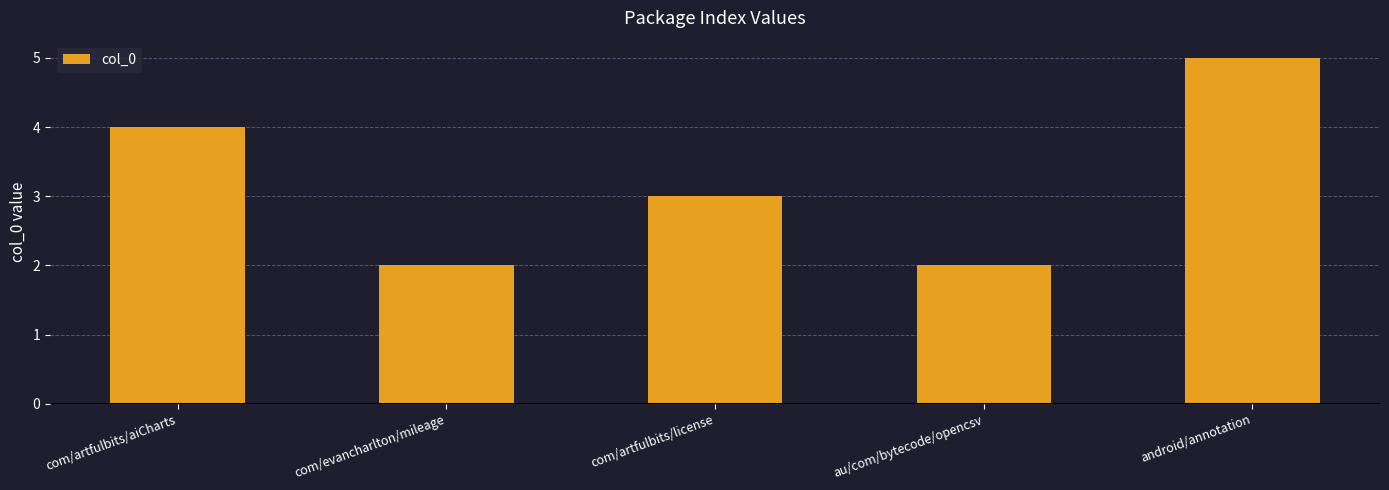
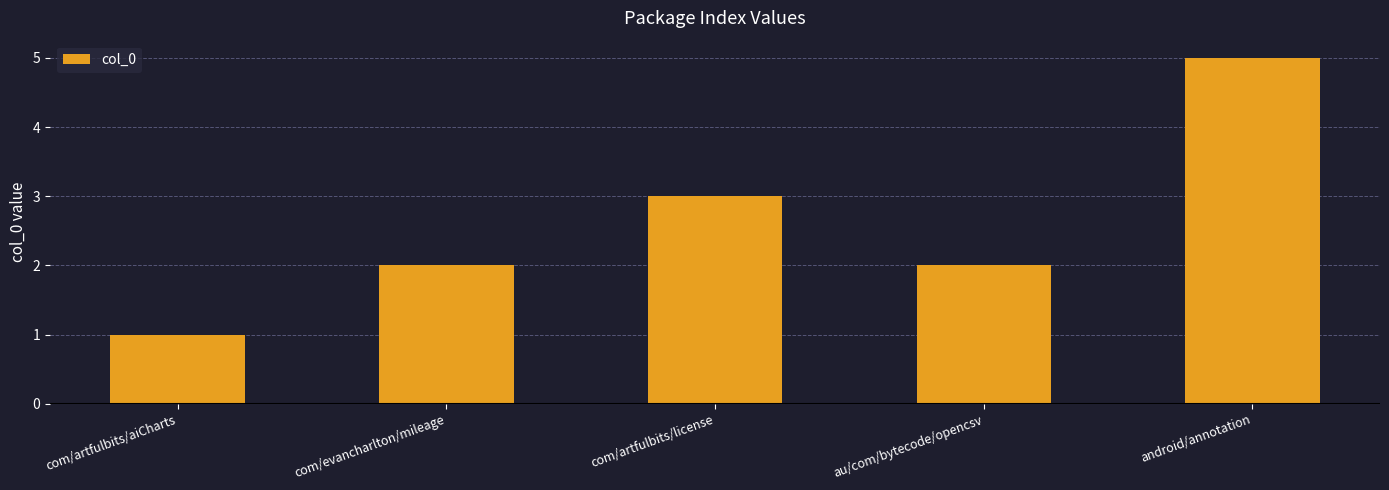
  {
-   "com/artfulbits/aiCharts": 4,
+   "com/artfulbits/aiCharts": 1,
    "com/evancharlton/mileage": 2,
    "com/artfulbits/license": 3,
    "au/com/bytecode/opencsv": 2,
    "android/annotation": 5
  }
